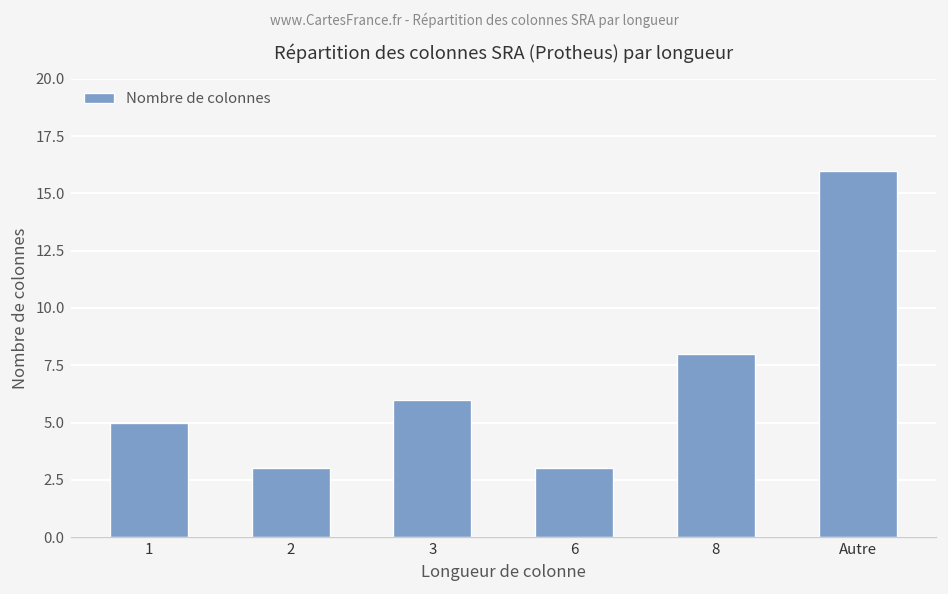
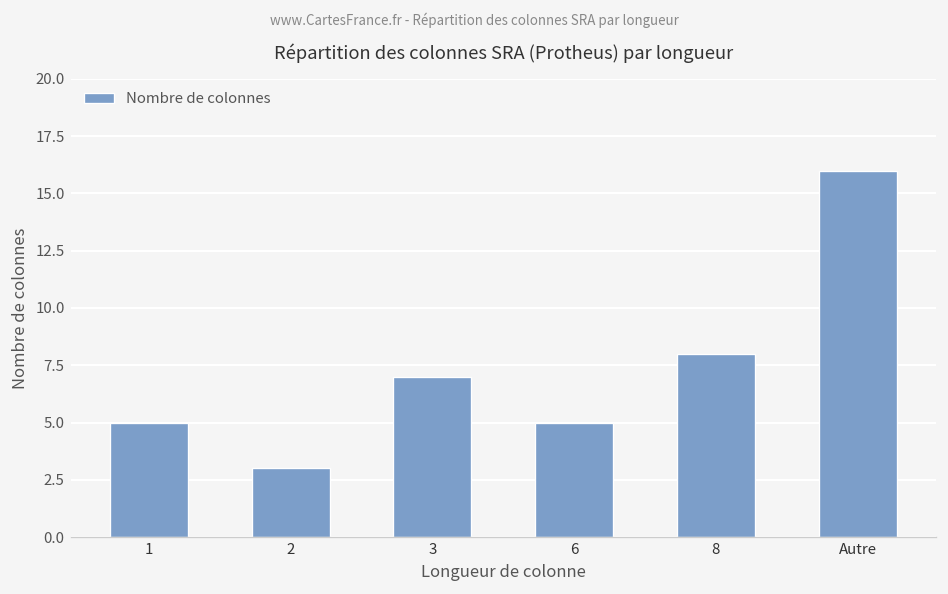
  {
    "1": 5,
    "2": 3,
-   "3": 6,
-   "6": 3,
+   "3": 7,
+   "6": 5,
    "8": 8,
    "Autre": 16
  }
